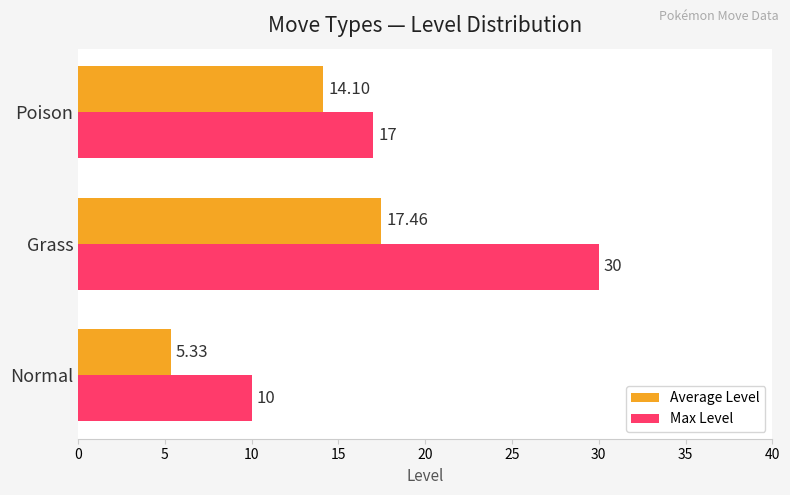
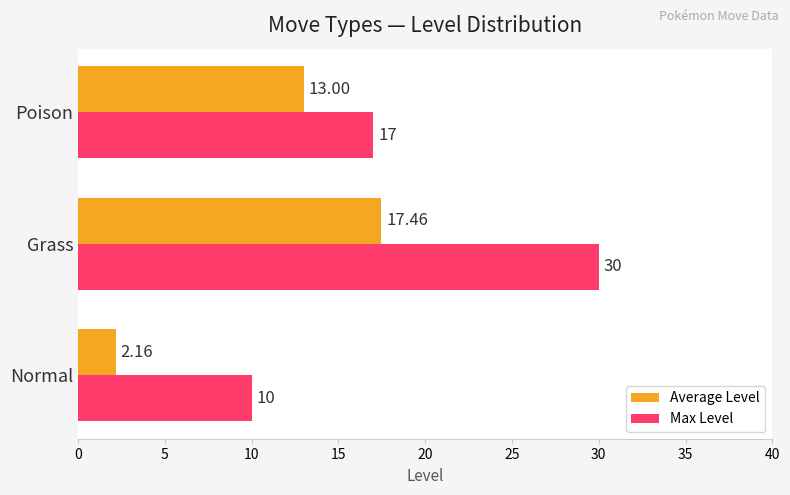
  {
    "Average Level": {
-     "Poison": 14.10,
+     "Poison": 13.00,
      "Grass": 17.46,
-     "Normal": 5.33
+     "Normal": 2.16
    },
    "Max Level": {
      "Poison": 17,
      "Grass": 30,
      "Normal": 10
    }
  }
